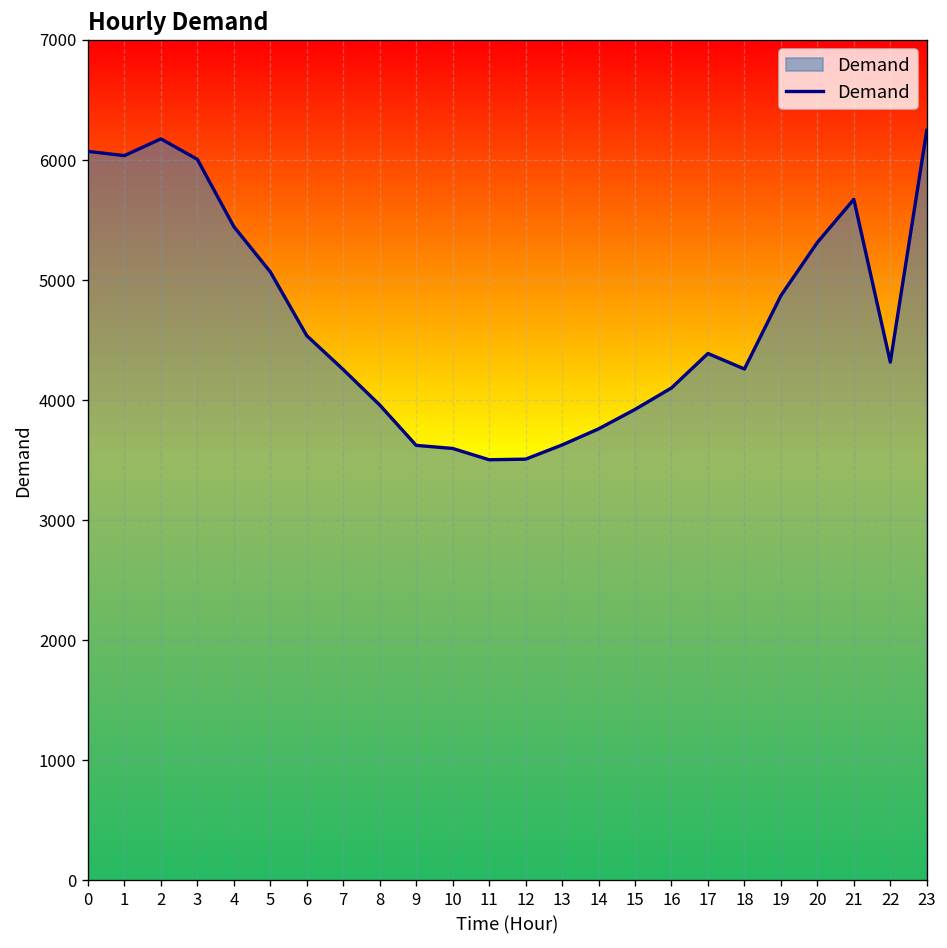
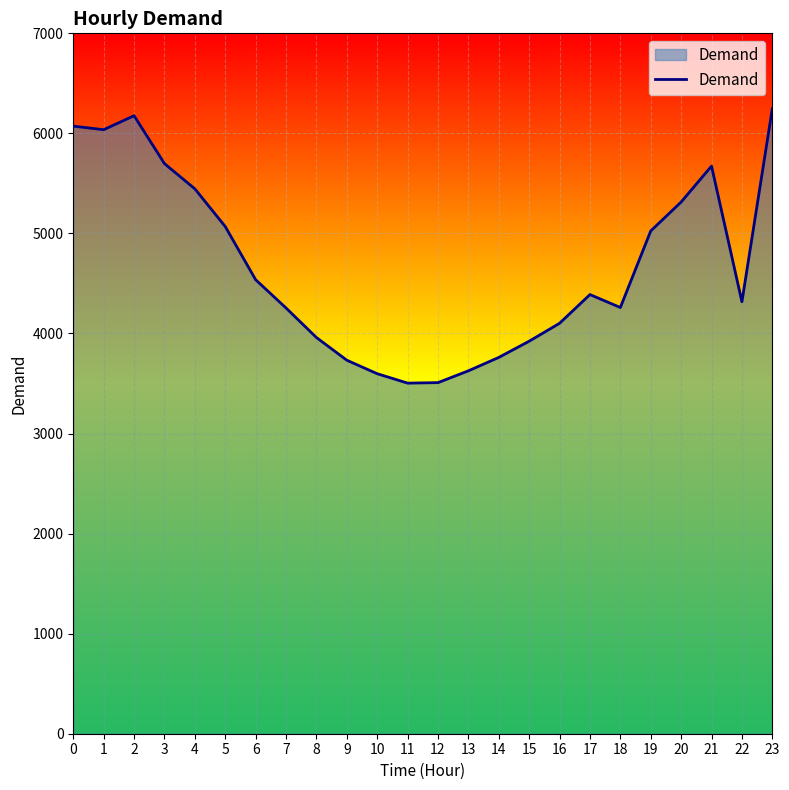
  {
    "0": 6070,
    "1": 6040,
    "2": 6180,
-   "3": 6010,
+   "3": 5700,
    "4": 5450,
    "5": 5070,
    "6": 4540,
    "7": 4260,
    "8": 3960,
-   "9": 3620,
+   "9": 3730,
    "10": 3600,
    "11": 3500,
    "12": 3510,
    "13": 3630,
    "14": 3760,
    "15": 3920,
    "16": 4100,
    "17": 4390,
    "18": 4260,
-   "19": 4870,
+   "19": 5030,
    "20": 5310,
    "21": 5670,
    "22": 4320,
    "23": 6250
  }
